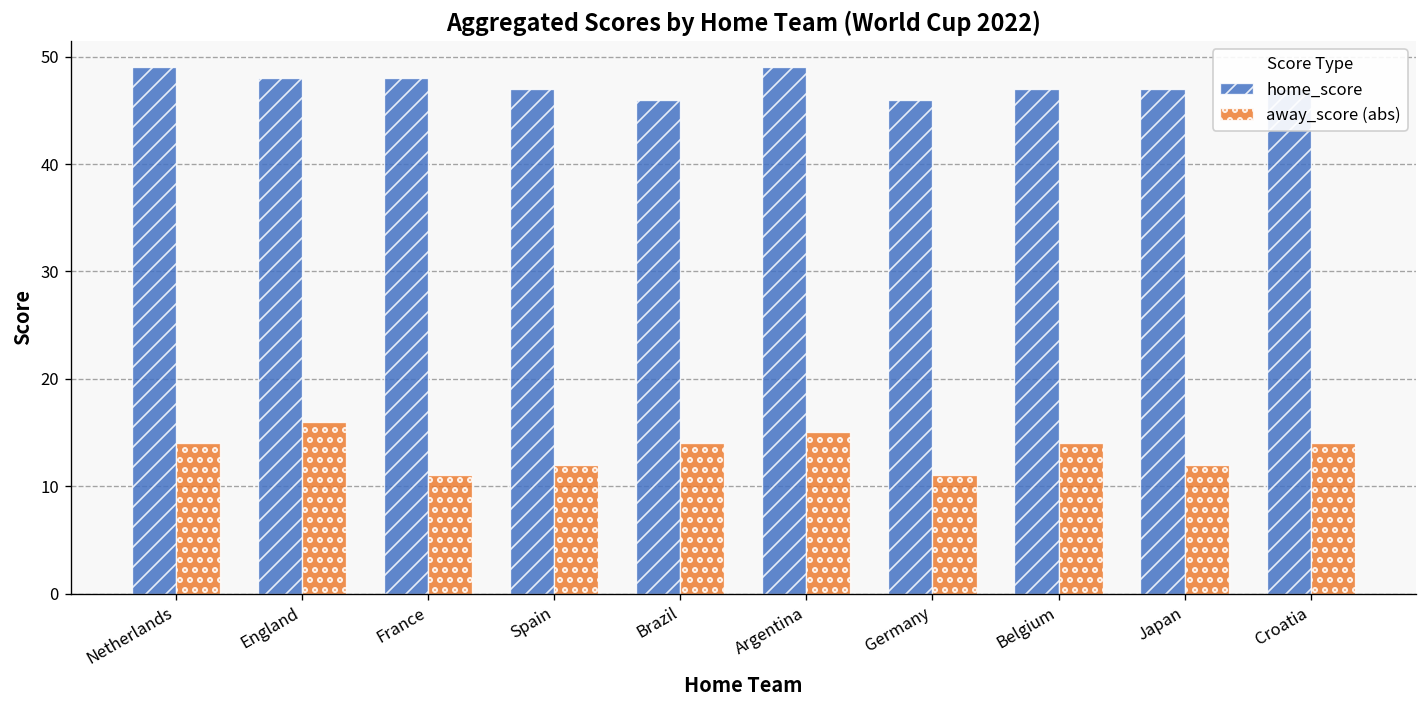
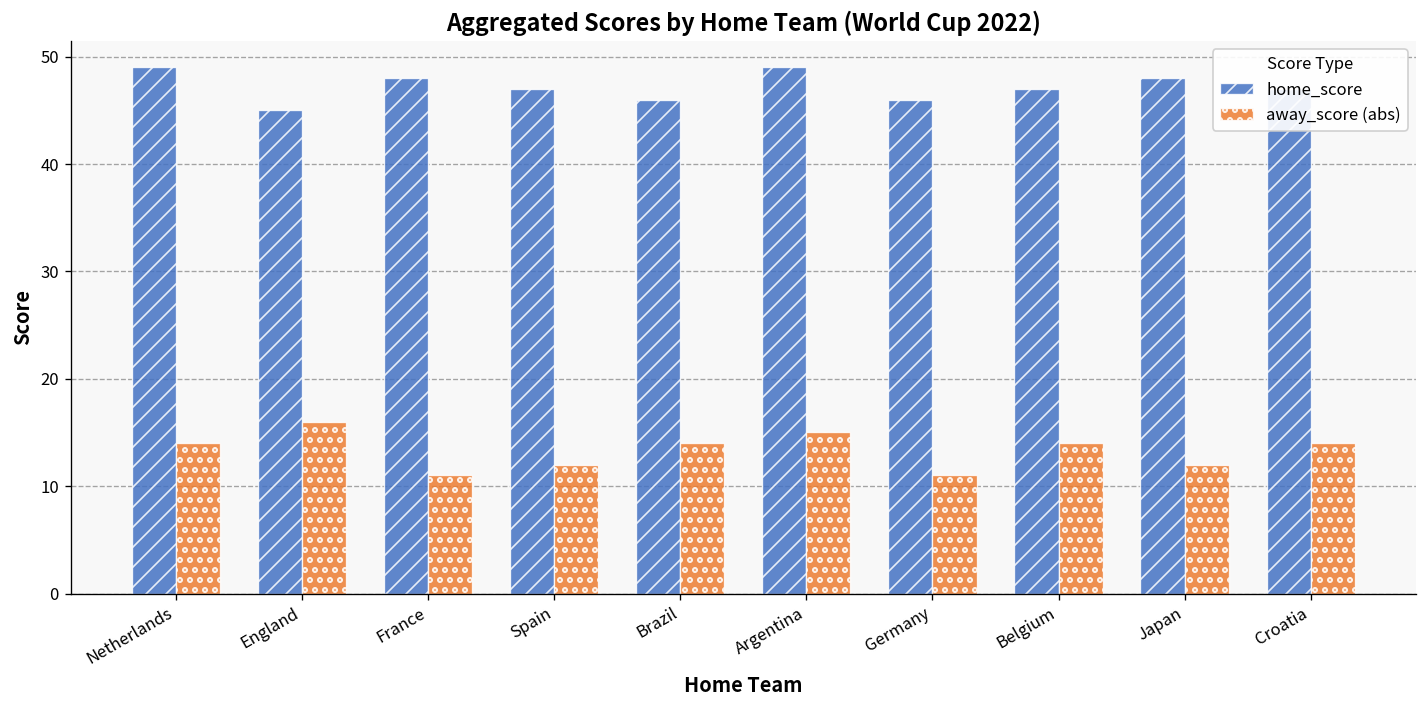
  {
    "home_score": {
      "Netherlands": 49,
-     "England": 48,
+     "England": 45,
      "France": 48,
      "Spain": 47,
      "Brazil": 46,
      "Argentina": 49,
      "Germany": 46,
      "Belgium": 47,
-     "Japan": 47
+     "Japan": 48
    },
    "away_score (abs)": {
      "Netherlands": 14,
      "England": 16,
      "France": 11,
      "Spain": 12,
      "Brazil": 14,
      "Argentina": 15,
      "Germany": 11,
      "Belgium": 14,
      "Japan": 12,
      "Croatia": 14
    }
  }
